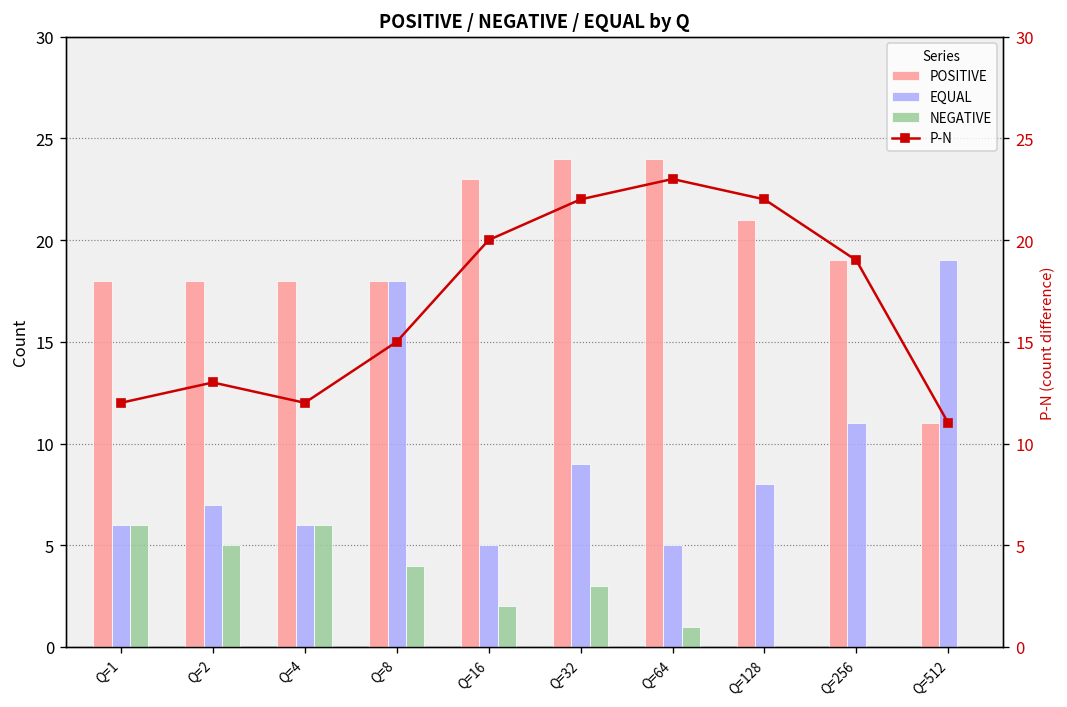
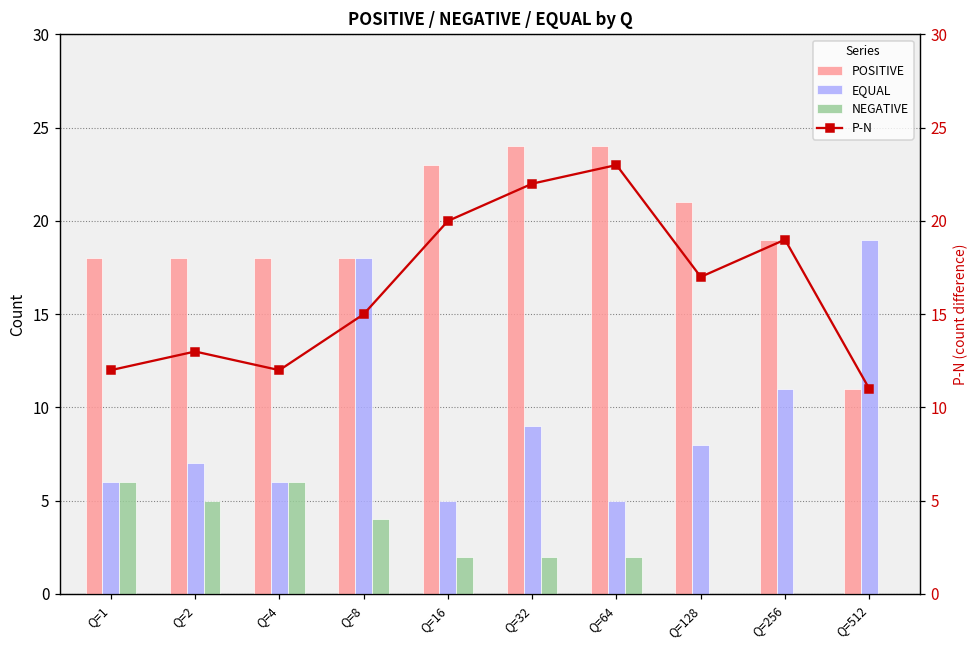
  {
    "POSITIVE": {
      "Q=1": 18,
      "Q=2": 18,
      "Q=4": 18,
      "Q=8": 18,
      "Q=16": 23,
      "Q=32": 24,
      "Q=64": 24,
      "Q=128": 21,
      "Q=256": 19,
      "Q=512": 11
    },
    "EQUAL": {
      "Q=1": 6,
      "Q=2": 7,
      "Q=4": 6,
      "Q=8": 18,
      "Q=16": 5,
      "Q=32": 9,
      "Q=64": 5,
      "Q=128": 8,
      "Q=256": 11,
      "Q=512": 19
    },
    "NEGATIVE": {
      "Q=1": 6,
      "Q=2": 5,
      "Q=4": 6,
      "Q=8": 4,
      "Q=16": 2,
-     "Q=32": 3,
-     "Q=64": 1,
+     "Q=32": 2,
+     "Q=64": 2,
      "Q=128": 0,
      "Q=256": 0,
      "Q=512": 0
    },
    "P-N": {
      "Q=1": 12,
      "Q=2": 13,
      "Q=4": 12,
      "Q=8": 15,
      "Q=16": 20,
      "Q=32": 22,
      "Q=64": 23,
-     "Q=128": 22,
+     "Q=128": 17,
      "Q=256": 19,
      "Q=512": 11
    }
  }
